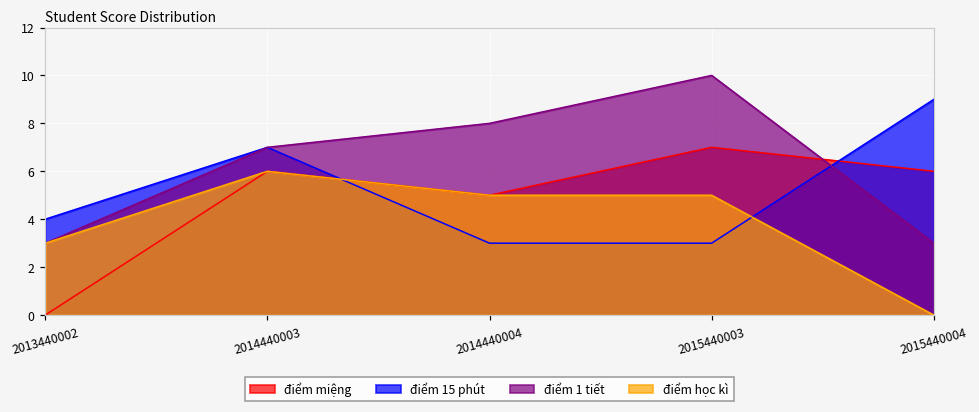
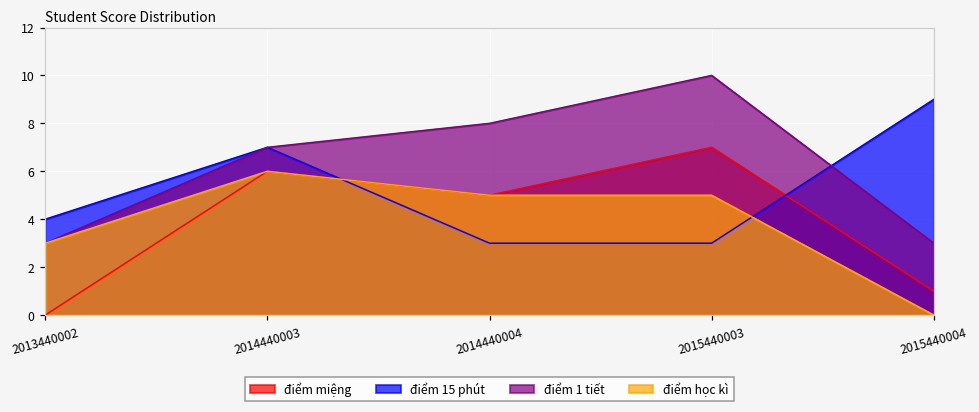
  {
    "điểm miệng": {
      "2013440002": 0,
      "2015440003": 7,
-     "2015440004": 6
+     "2015440004": 1
    },
    "điểm 15 phút": {
      "2013440002": 4,
      "2014440004": 3,
      "2015440003": 3,
      "2015440004": 9
    },
    "điểm 1 tiết": {
      "2014440004": 8,
      "2015440003": 10,
      "2015440004": 3
    },
    "điểm học kì": {
      "2015440003": 5,
      "2015440004": 0
    }
  }
